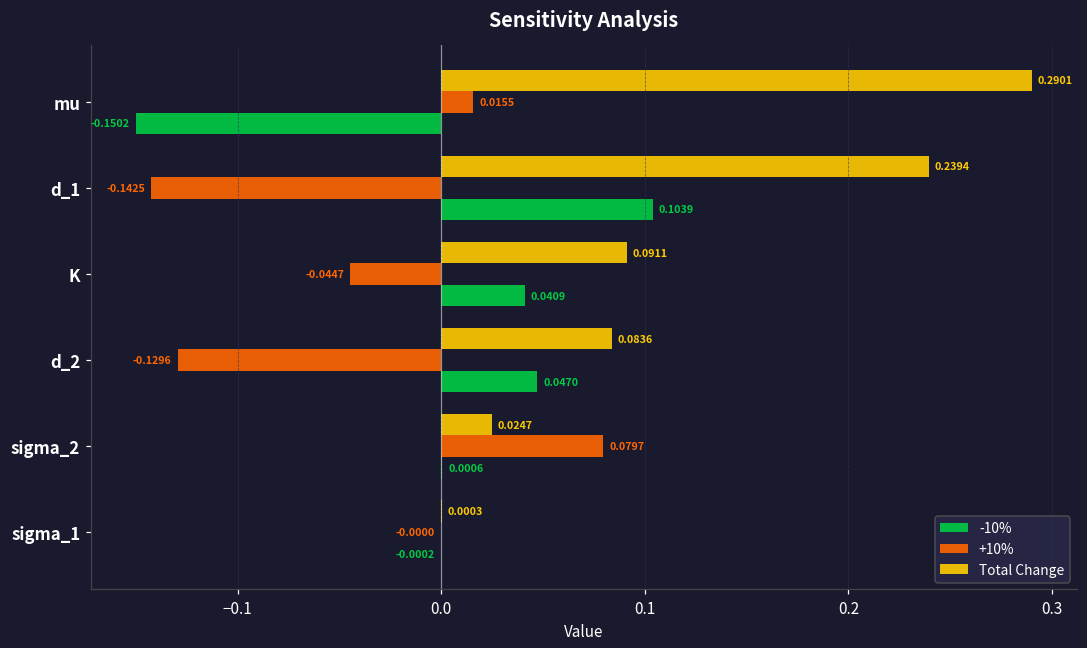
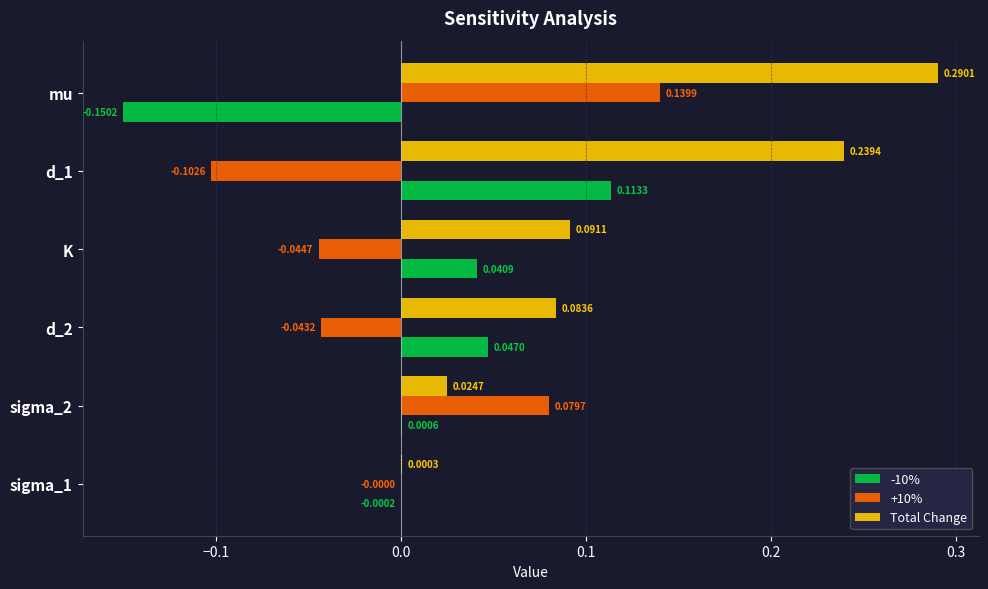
  {
    "-10%": {
      "mu": -0.1502,
-     "d_1": 0.1039,
+     "d_1": 0.1133,
      "K": 0.0409,
      "d_2": 0.0470,
      "sigma_2": 0.0006,
      "sigma_1": -0.0002
    },
    "+10%": {
-     "mu": 0.0155,
-     "d_1": -0.1425,
+     "mu": 0.1399,
+     "d_1": -0.1026,
      "K": -0.0447,
-     "d_2": -0.1296,
+     "d_2": -0.0432,
      "sigma_2": 0.0797,
      "sigma_1": -0.0000
    },
    "Total Change": {
      "mu": 0.2901,
      "d_1": 0.2394,
      "K": 0.0911,
      "d_2": 0.0836,
      "sigma_2": 0.0247,
      "sigma_1": 0.0003
    }
  }
